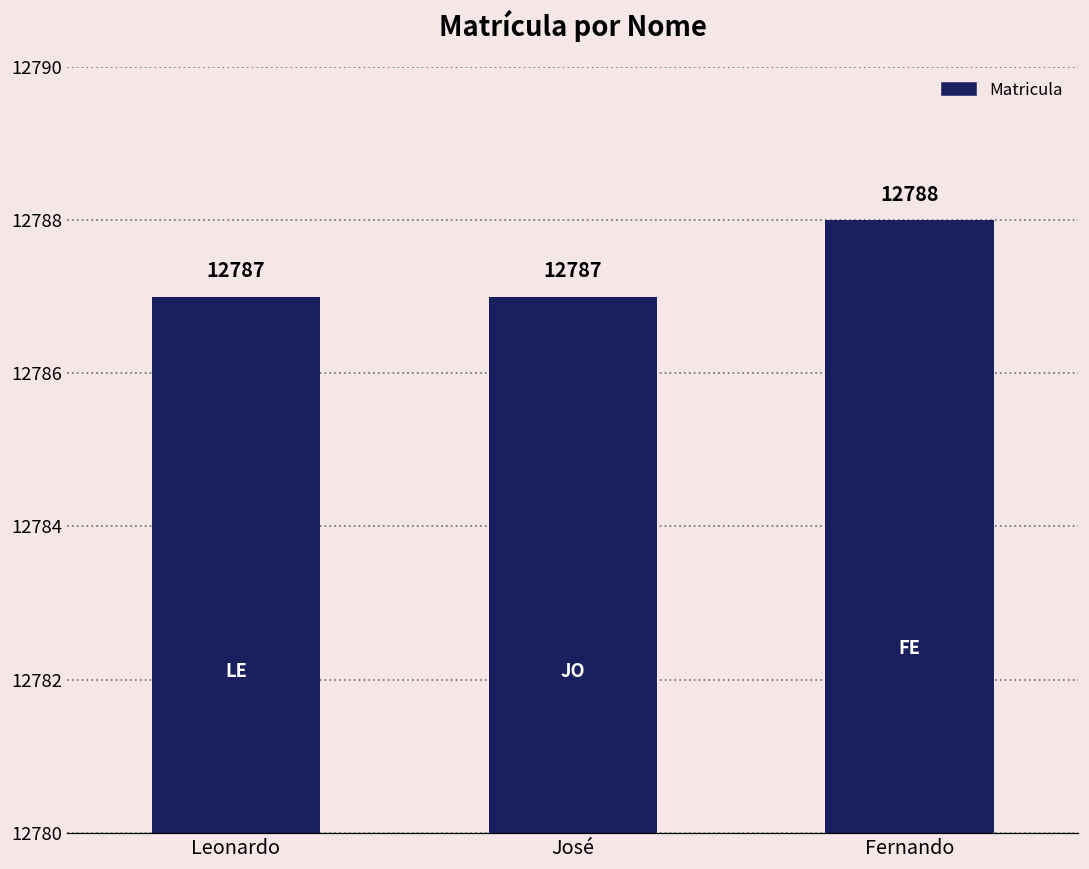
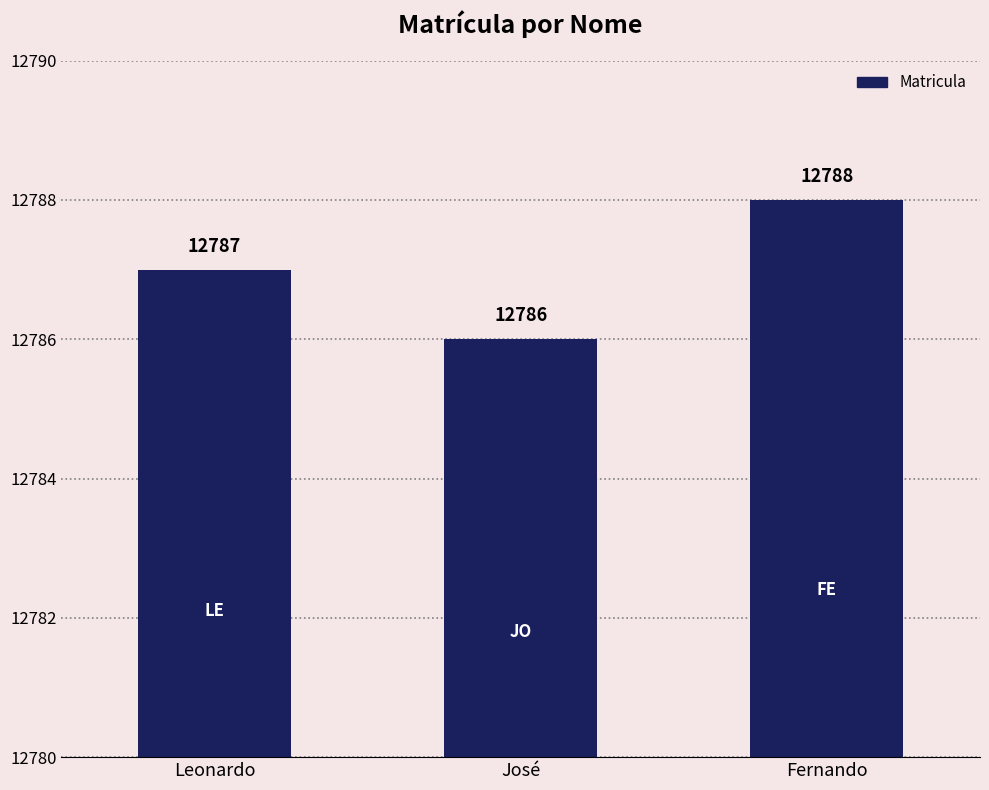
  {
    "Leonardo": 12787,
-   "José": 12787,
+   "José": 12786,
    "Fernando": 12788
  }
